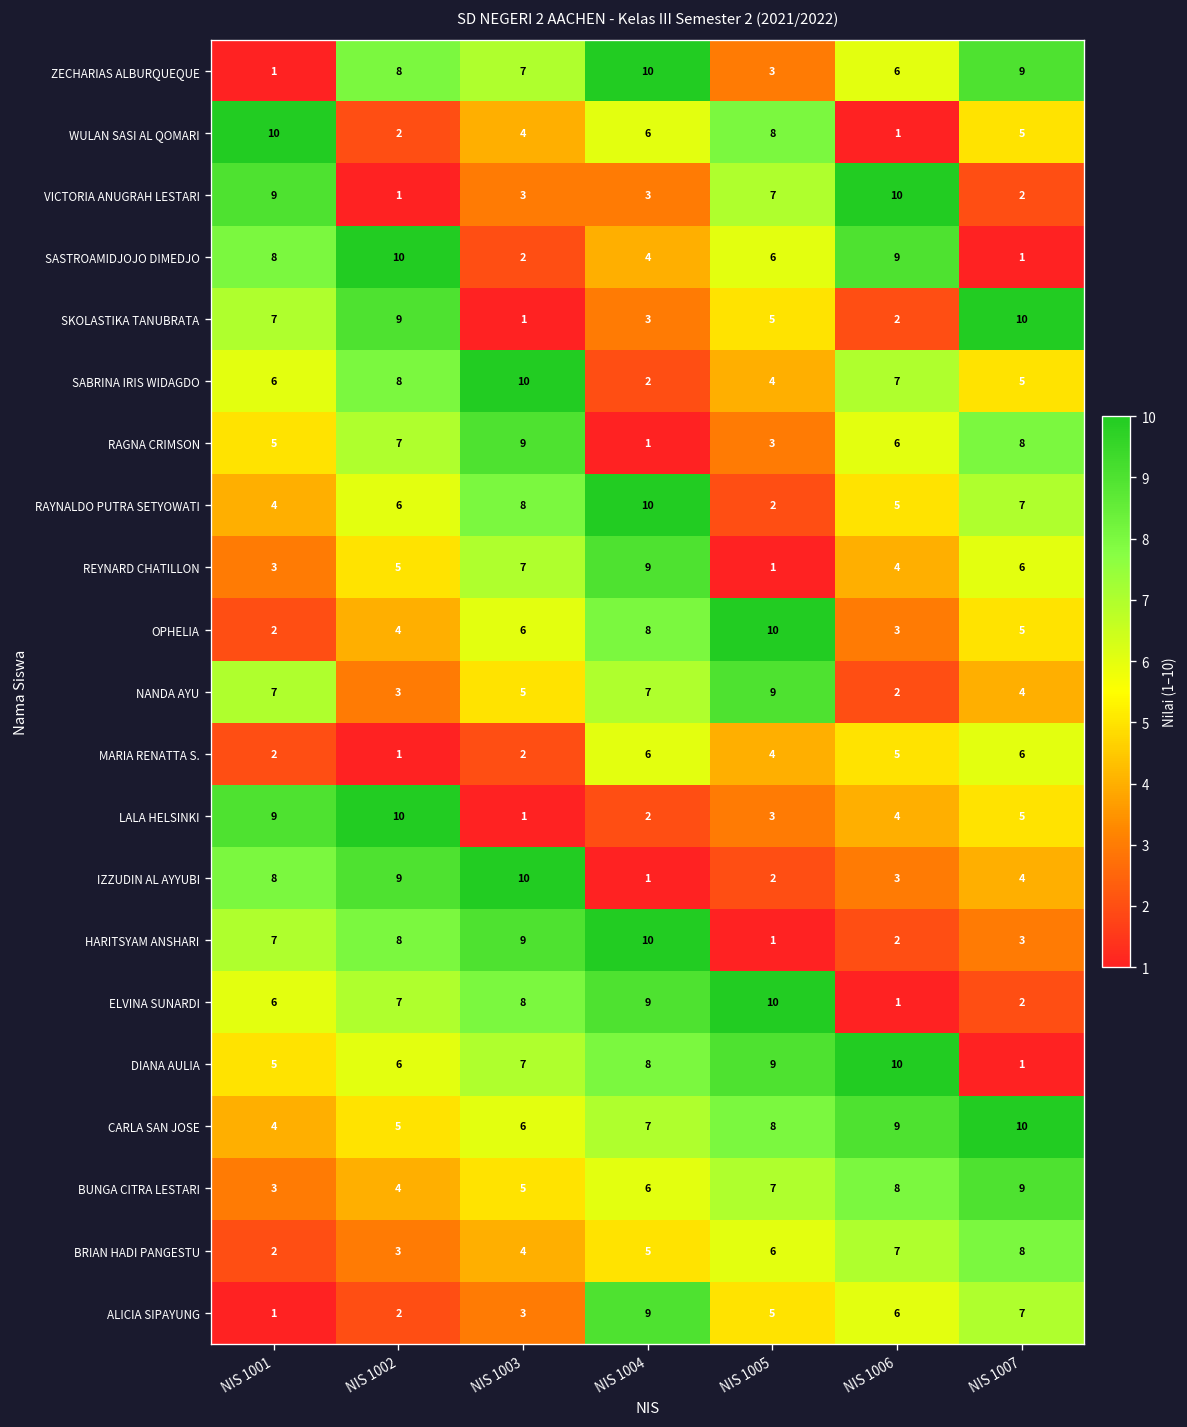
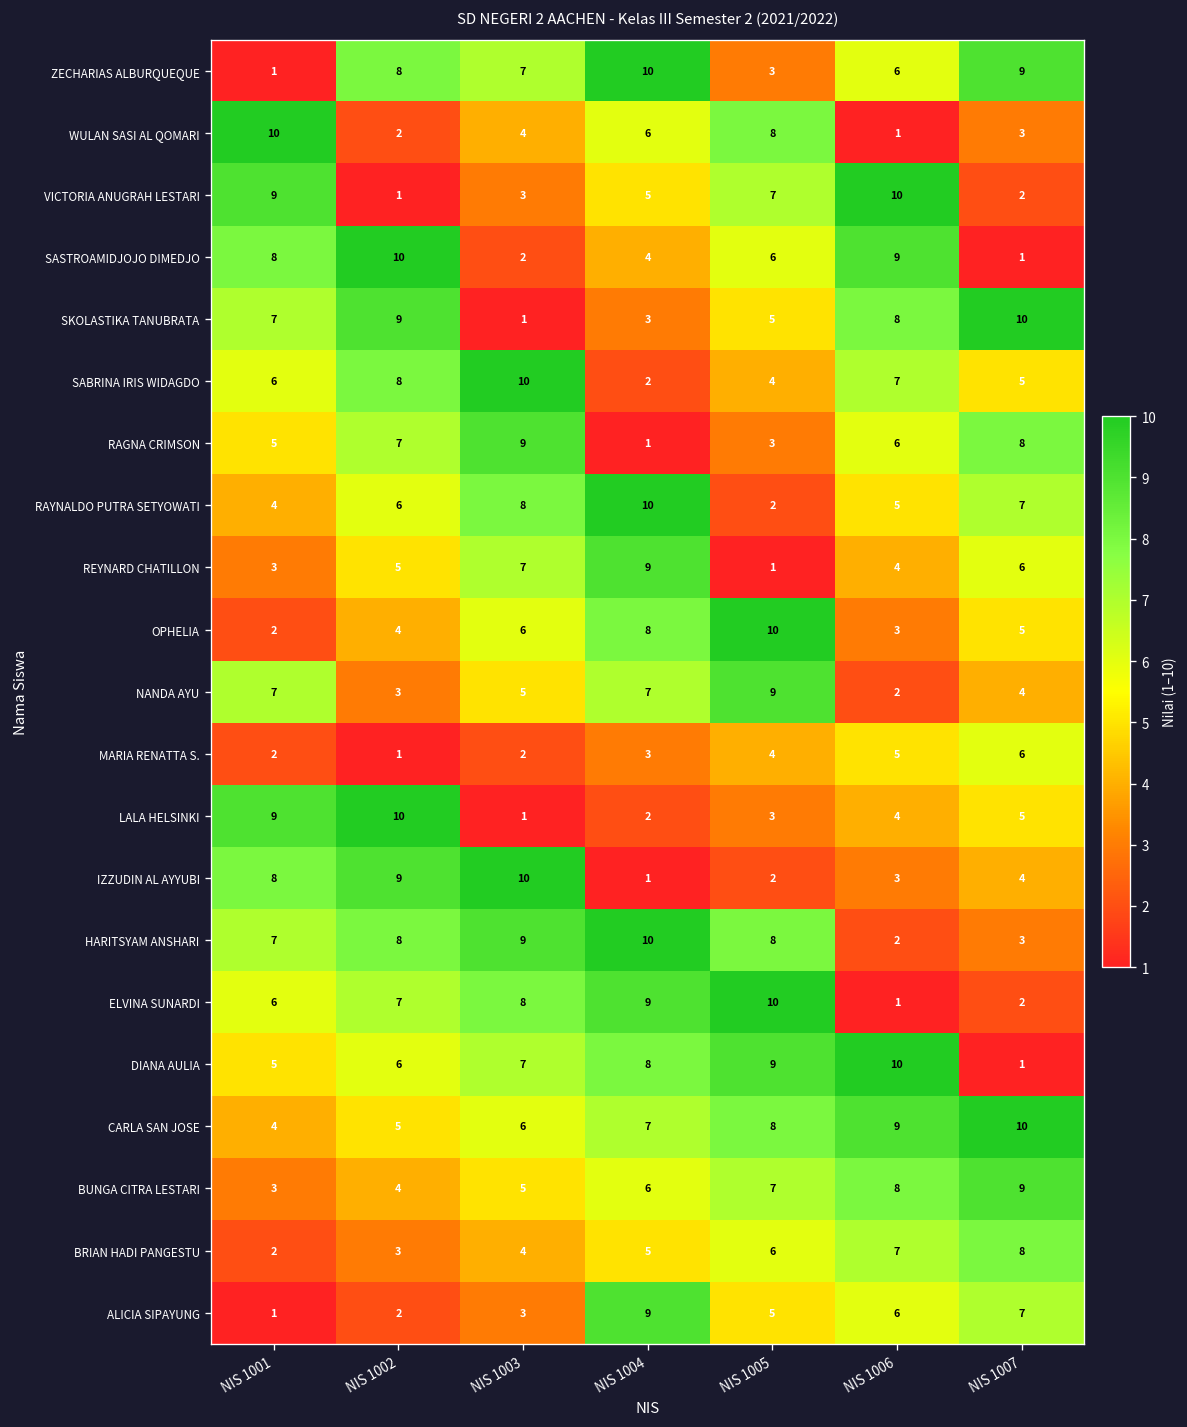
  {
    "ZECHARIAS ALBURQUEQUE": {
      "NIS 1001": 1,
      "NIS 1002": 8,
      "NIS 1003": 7,
      "NIS 1004": 10,
      "NIS 1005": 3,
      "NIS 1006": 6,
      "NIS 1007": 9
    },
    "WULAN SASI AL QOMARI": {
      "NIS 1001": 10,
      "NIS 1002": 2,
      "NIS 1003": 4,
      "NIS 1004": 6,
      "NIS 1005": 8,
      "NIS 1006": 1,
-     "NIS 1007": 5
+     "NIS 1007": 3
    },
    "VICTORIA ANUGRAH LESTARI": {
      "NIS 1001": 9,
      "NIS 1002": 1,
      "NIS 1003": 3,
-     "NIS 1004": 3,
+     "NIS 1004": 5,
      "NIS 1005": 7,
      "NIS 1006": 10,
      "NIS 1007": 2
    },
    "SASTROAMIDJOJO DIMEDJO": {
      "NIS 1001": 8,
      "NIS 1002": 10,
      "NIS 1003": 2,
      "NIS 1004": 4,
      "NIS 1005": 6,
      "NIS 1006": 9,
      "NIS 1007": 1
    },
    "SKOLASTIKA TANUBRATA": {
      "NIS 1001": 7,
      "NIS 1002": 9,
      "NIS 1003": 1,
      "NIS 1004": 3,
      "NIS 1005": 5,
-     "NIS 1006": 2,
+     "NIS 1006": 8,
      "NIS 1007": 10
    },
    "SABRINA IRIS WIDAGDO": {
      "NIS 1001": 6,
      "NIS 1002": 8,
      "NIS 1003": 10,
      "NIS 1004": 2,
      "NIS 1005": 4,
      "NIS 1006": 7,
      "NIS 1007": 5
    },
    "RAGNA CRIMSON": {
      "NIS 1001": 5,
      "NIS 1002": 7,
      "NIS 1003": 9,
      "NIS 1004": 1,
      "NIS 1005": 3,
      "NIS 1006": 6,
      "NIS 1007": 8
    },
    "RAYNALDO PUTRA SETYOWATI": {
      "NIS 1001": 4,
      "NIS 1002": 6,
      "NIS 1003": 8,
      "NIS 1004": 10,
      "NIS 1005": 2,
      "NIS 1006": 5,
      "NIS 1007": 7
    },
    "REYNARD CHATILLON": {
      "NIS 1001": 3,
      "NIS 1002": 5,
      "NIS 1003": 7,
      "NIS 1004": 9,
      "NIS 1005": 1,
      "NIS 1006": 4,
      "NIS 1007": 6
    },
    "OPHELIA": {
      "NIS 1001": 2,
      "NIS 1002": 4,
      "NIS 1003": 6,
      "NIS 1004": 8,
      "NIS 1005": 10,
      "NIS 1006": 3,
      "NIS 1007": 5
    },
    "NANDA AYU": {
      "NIS 1001": 7,
      "NIS 1002": 3,
      "NIS 1003": 5,
      "NIS 1004": 7,
      "NIS 1005": 9,
      "NIS 1006": 2,
      "NIS 1007": 4
    },
    "MARIA RENATTA S.": {
      "NIS 1001": 2,
      "NIS 1002": 1,
      "NIS 1003": 2,
-     "NIS 1004": 6,
+     "NIS 1004": 3,
      "NIS 1005": 4,
      "NIS 1006": 5,
      "NIS 1007": 6
    },
    "LALA HELSINKI": {
      "NIS 1001": 9,
      "NIS 1002": 10,
      "NIS 1003": 1,
      "NIS 1004": 2,
      "NIS 1005": 3,
      "NIS 1006": 4,
      "NIS 1007": 5
    },
    "IZZUDIN AL AYYUBI": {
      "NIS 1001": 8,
      "NIS 1002": 9,
      "NIS 1003": 10,
      "NIS 1004": 1,
      "NIS 1005": 2,
      "NIS 1006": 3,
      "NIS 1007": 4
    },
    "HARITSYAM ANSHARI": {
      "NIS 1001": 7,
      "NIS 1002": 8,
      "NIS 1003": 9,
      "NIS 1004": 10,
-     "NIS 1005": 1,
+     "NIS 1005": 8,
      "NIS 1006": 2,
      "NIS 1007": 3
    },
    "ELVINA SUNARDI": {
      "NIS 1001": 6,
      "NIS 1002": 7,
      "NIS 1003": 8,
      "NIS 1004": 9,
      "NIS 1005": 10,
      "NIS 1006": 1,
      "NIS 1007": 2
    },
    "DIANA AULIA": {
      "NIS 1001": 5,
      "NIS 1002": 6,
      "NIS 1003": 7,
      "NIS 1004": 8,
      "NIS 1005": 9,
      "NIS 1006": 10,
      "NIS 1007": 1
    },
    "CARLA SAN JOSE": {
      "NIS 1001": 4,
      "NIS 1002": 5,
      "NIS 1003": 6,
      "NIS 1004": 7,
      "NIS 1005": 8,
      "NIS 1006": 9,
      "NIS 1007": 10
    },
    "BUNGA CITRA LESTARI": {
      "NIS 1001": 3,
      "NIS 1002": 4,
      "NIS 1003": 5,
      "NIS 1004": 6,
      "NIS 1005": 7,
      "NIS 1006": 8,
      "NIS 1007": 9
    },
    "BRIAN HADI PANGESTU": {
      "NIS 1001": 2,
      "NIS 1002": 3,
      "NIS 1003": 4,
      "NIS 1004": 5,
      "NIS 1005": 6,
      "NIS 1006": 7,
      "NIS 1007": 8
    },
    "ALICIA SIPAYUNG": {
      "NIS 1001": 1,
      "NIS 1002": 2,
      "NIS 1003": 3,
      "NIS 1004": 9,
      "NIS 1005": 5,
      "NIS 1006": 6,
      "NIS 1007": 7
    }
  }
